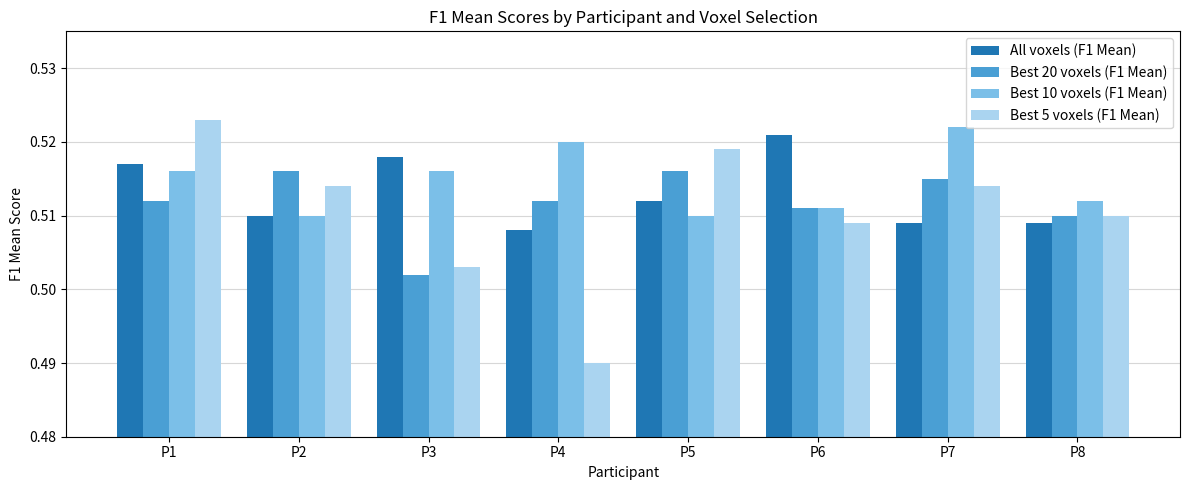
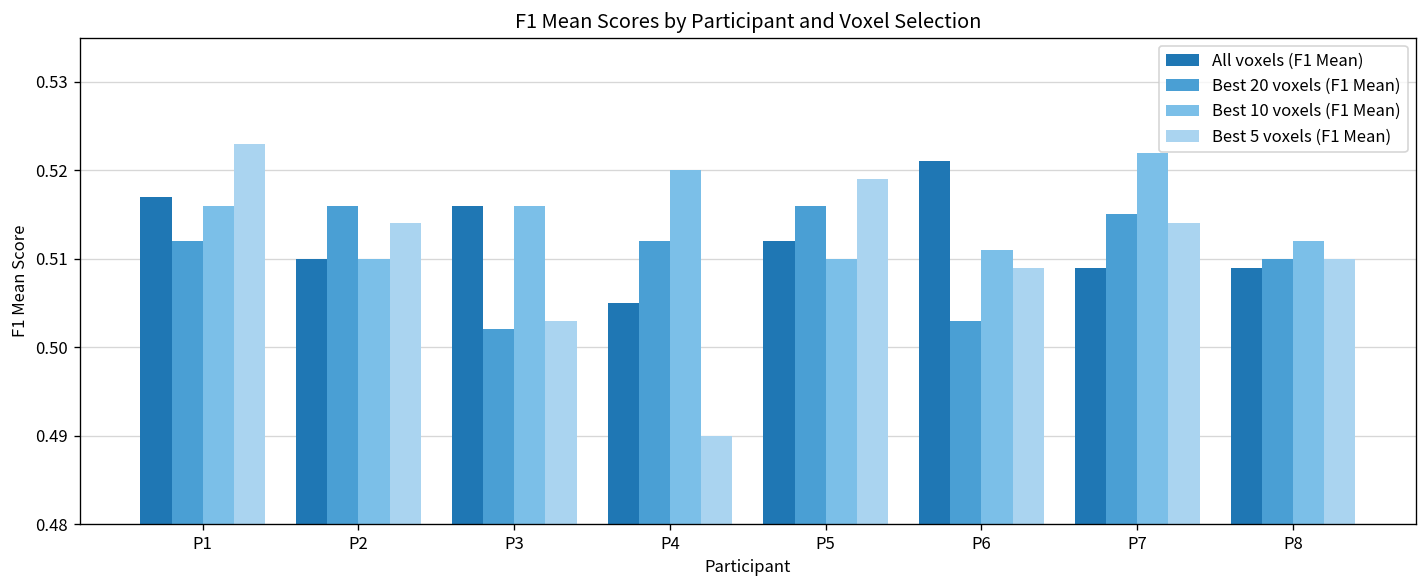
  {
    "All voxels (F1 Mean)": {
      "P1": 0.517,
      "P2": 0.510,
-     "P3": 0.518,
-     "P4": 0.508,
+     "P3": 0.516,
+     "P4": 0.505,
      "P5": 0.512,
      "P6": 0.521,
      "P7": 0.509,
      "P8": 0.509
    },
    "Best 20 voxels (F1 Mean)": {
      "P1": 0.512,
      "P2": 0.516,
      "P3": 0.502,
      "P4": 0.512,
      "P5": 0.516,
-     "P6": 0.511,
+     "P6": 0.503,
      "P7": 0.515,
      "P8": 0.510
    }
  }
